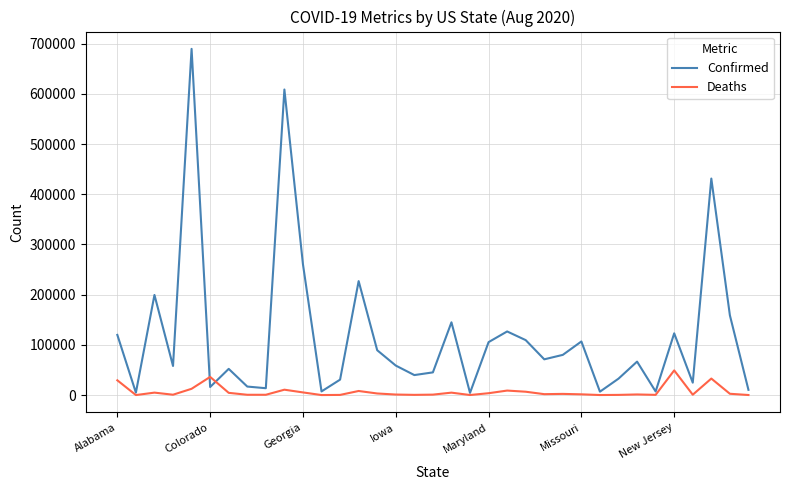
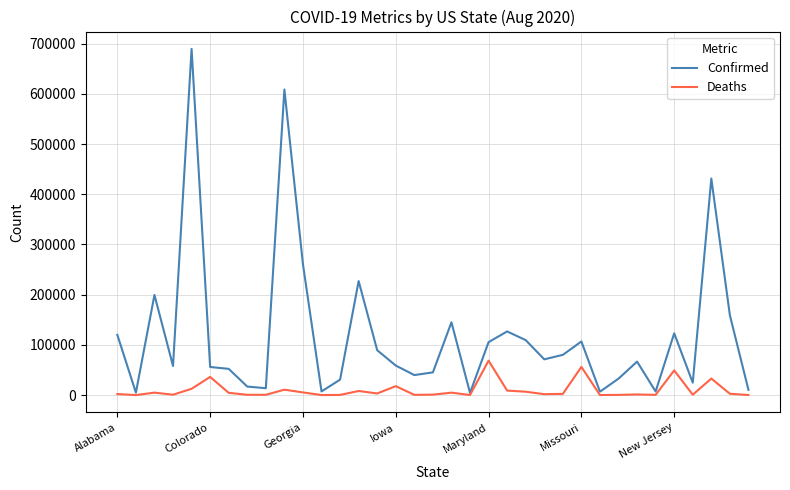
  {
    "Confirmed": {
      "Alabama": 120000,
-     "Colorado": 20000,
+     "Colorado": 60000,
      "Georgia": 260000,
      "Iowa": 60000,
      "Maryland": 110000,
      "Missouri": 110000,
      "New Jersey": 120000
    },
    "Deaths": {
-     "Alabama": 30000,
+     "Alabama": 0,
      "Colorado": 40000,
      "Georgia": 10000,
-     "Iowa": 0,
-     "Maryland": 0,
-     "Missouri": 0,
+     "Iowa": 20000,
+     "Maryland": 70000,
+     "Missouri": 60000,
      "New Jersey": 50000
    }
  }
